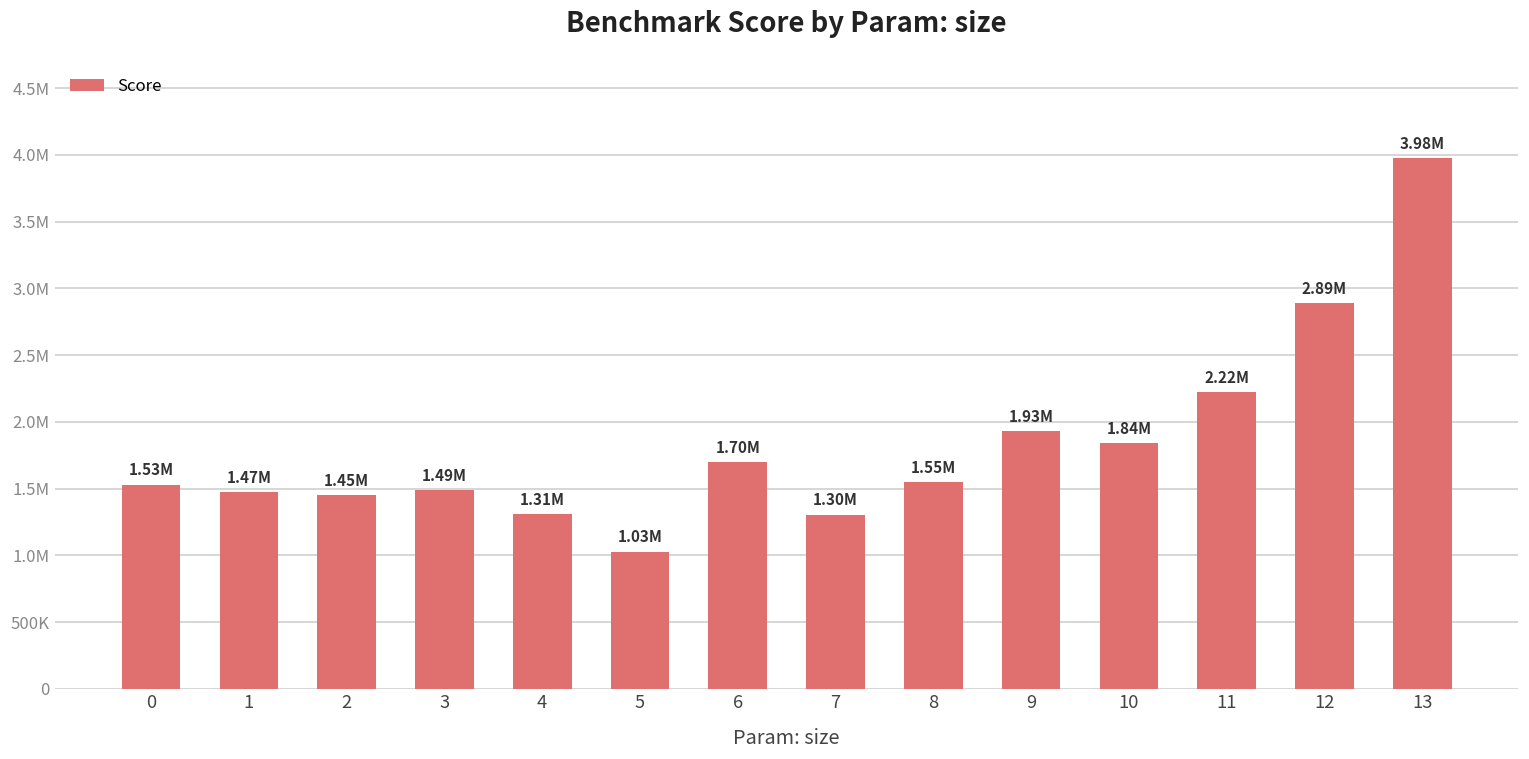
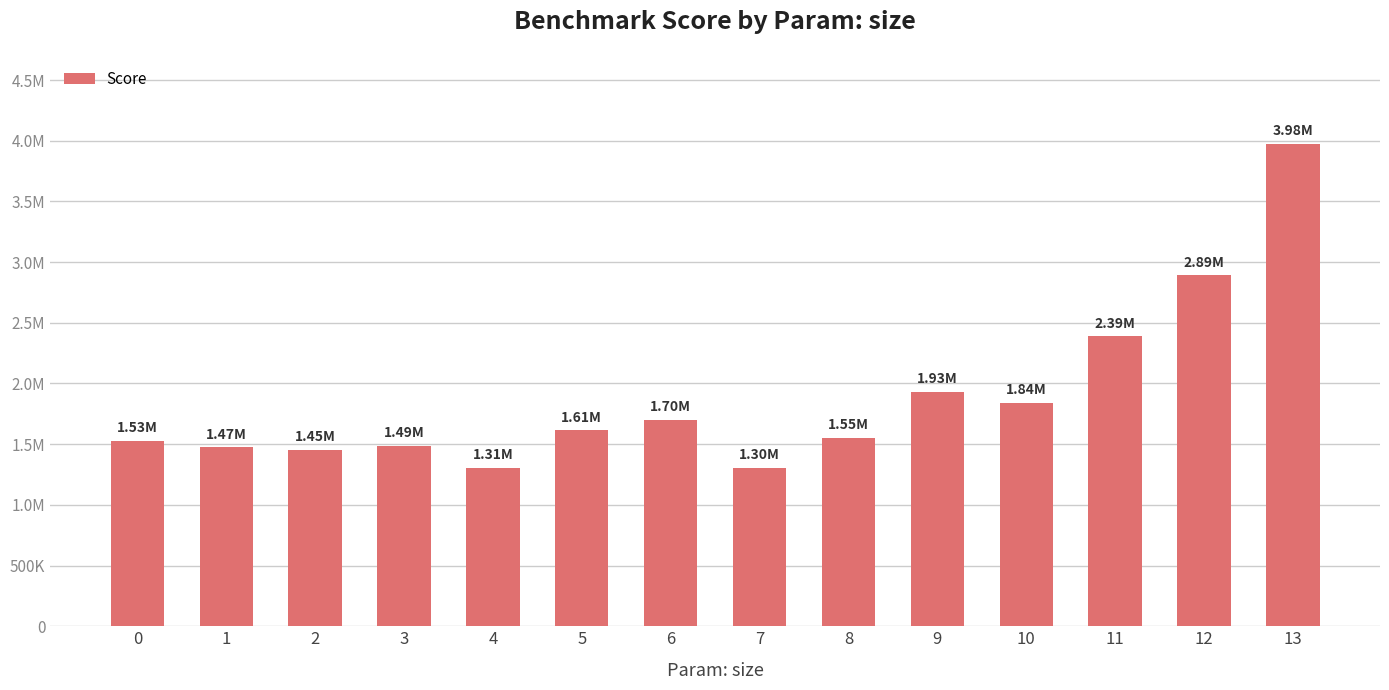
  {
    "0": "1.53M",
    "1": "1.47M",
    "2": "1.45M",
    "3": "1.49M",
    "4": "1.31M",
-   "5": "1.03M",
+   "5": "1.61M",
    "6": "1.70M",
    "7": "1.30M",
    "8": "1.55M",
    "9": "1.93M",
    "10": "1.84M",
-   "11": "2.22M",
+   "11": "2.39M",
    "12": "2.89M",
    "13": "3.98M"
  }
